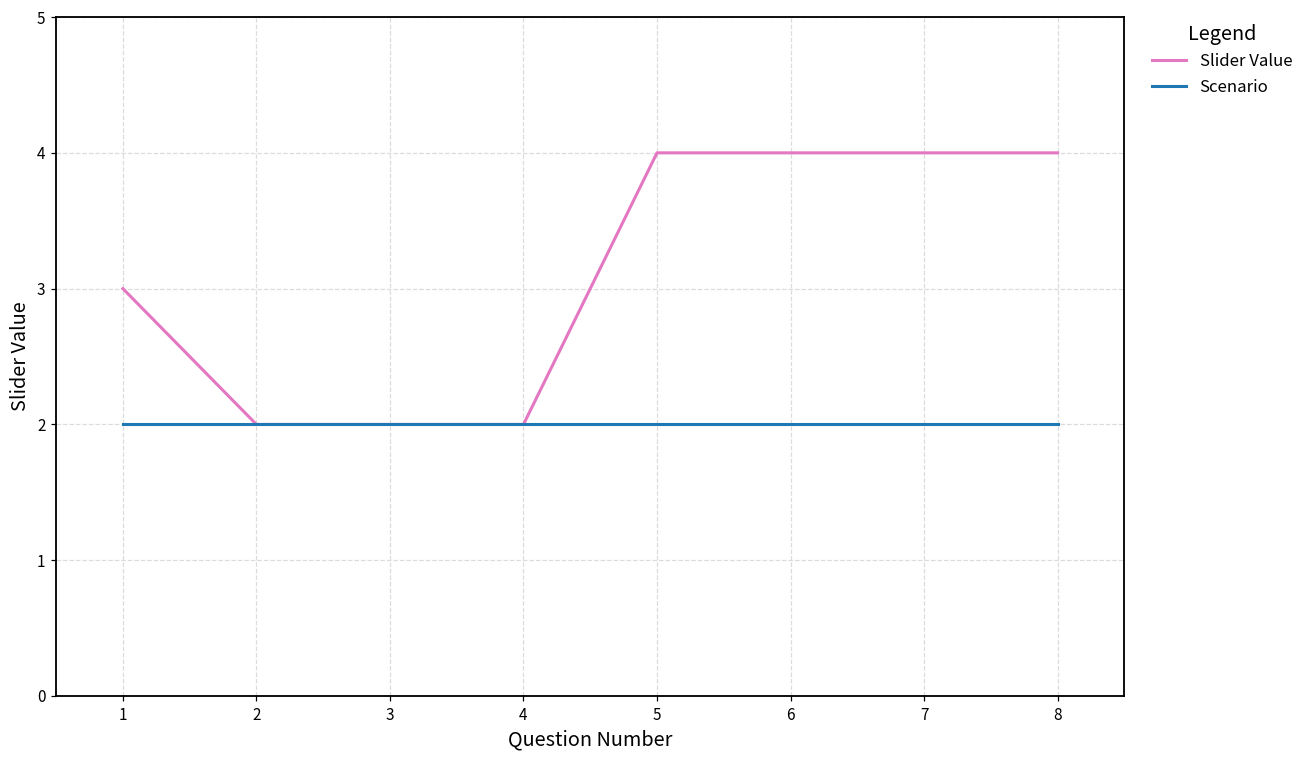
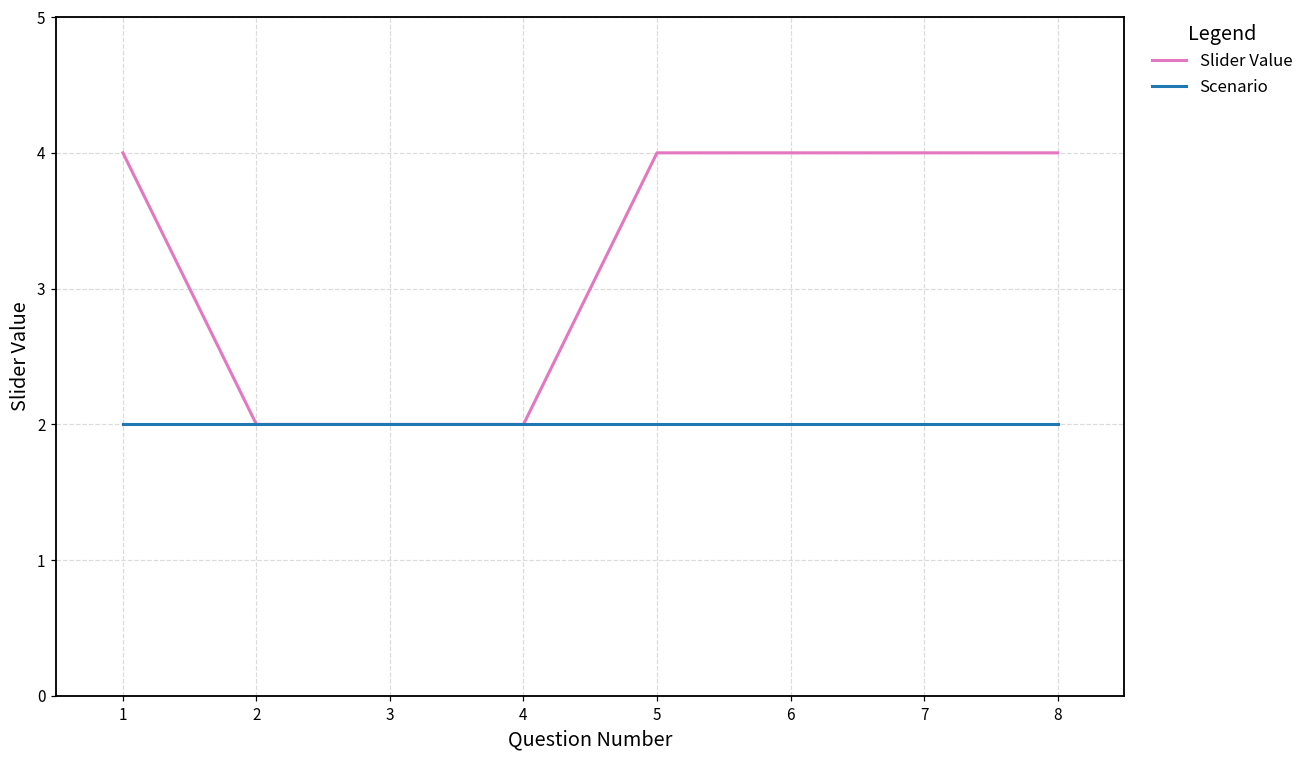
  {
    "Slider Value": {
-     "1": 3,
+     "1": 4,
      "5": 4,
      "6": 4,
      "7": 4,
      "8": 4
    },
    "Scenario": {
      "1": 2,
      "5": 2,
      "6": 2,
      "7": 2,
      "8": 2
    }
  }
